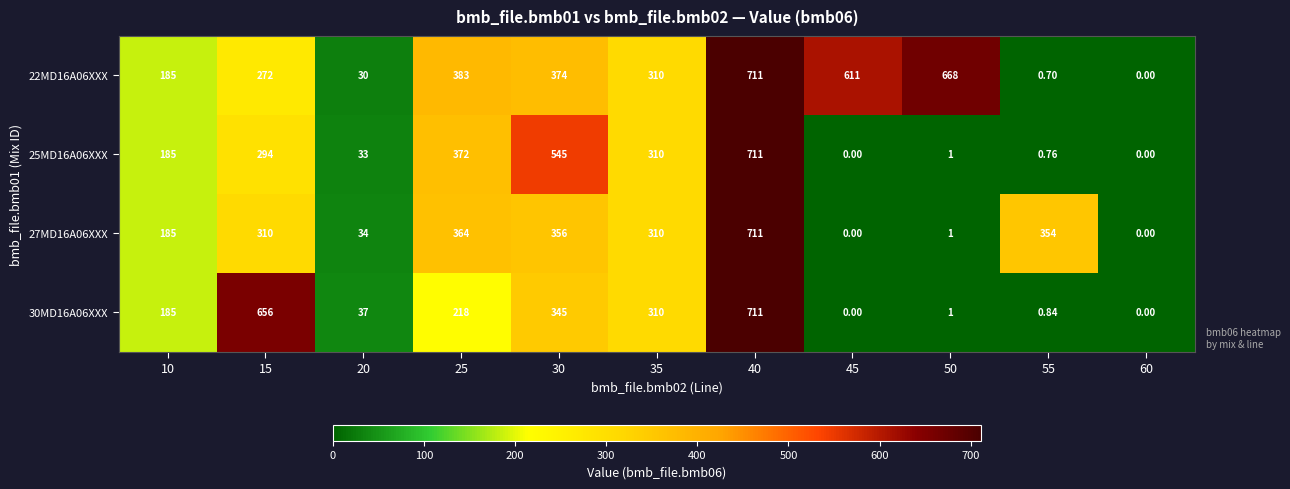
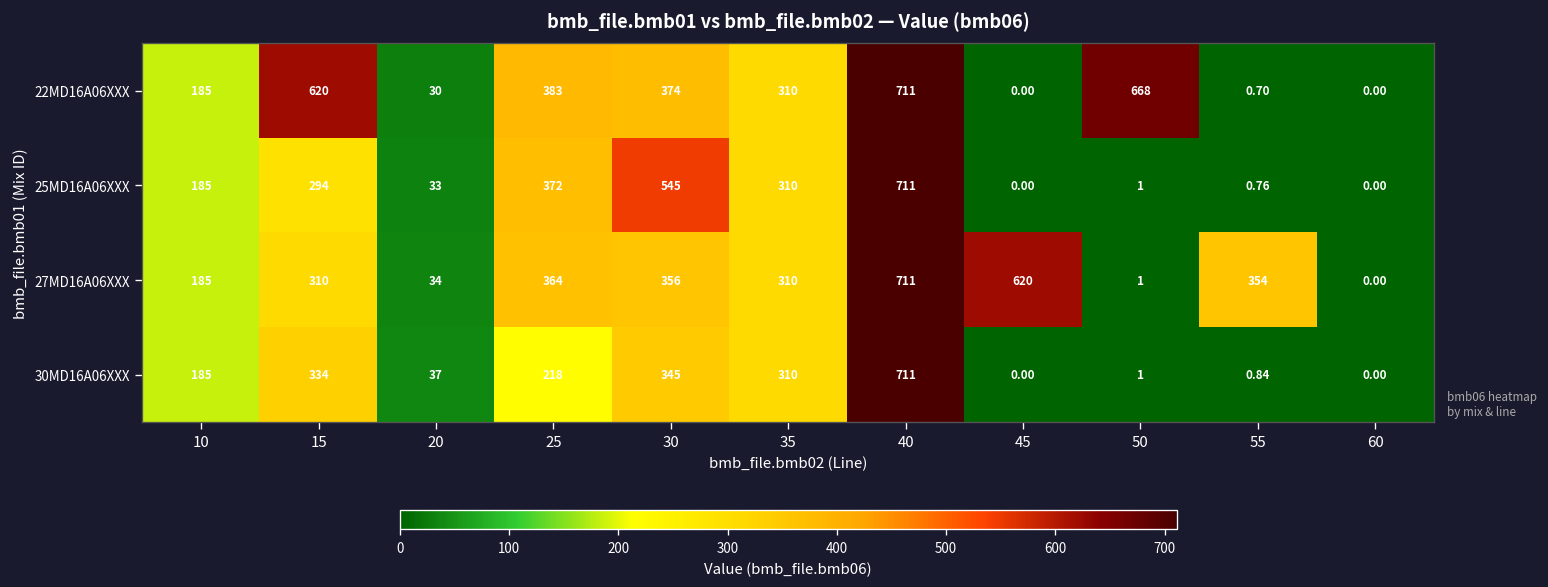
  {
    "22MD16A06XXX": {
      "10": 185,
-     "15": 272,
+     "15": 620,
      "20": 30,
      "25": 383,
      "30": 374,
      "35": 310,
      "40": 711,
-     "45": 611,
+     "45": 0.00,
      "50": 668,
      "55": 0.70,
      "60": 0.00
    },
    "25MD16A06XXX": {
      "10": 185,
      "15": 294,
      "20": 33,
      "25": 372,
      "30": 545,
      "35": 310,
      "40": 711,
      "45": 0.00,
      "50": 1,
      "55": 0.76,
      "60": 0.00
    },
    "27MD16A06XXX": {
      "10": 185,
      "15": 310,
      "20": 34,
      "25": 364,
      "30": 356,
      "35": 310,
      "40": 711,
-     "45": 0.00,
+     "45": 620,
      "50": 1,
      "55": 354,
      "60": 0.00
    },
    "30MD16A06XXX": {
      "10": 185,
-     "15": 656,
+     "15": 334,
      "20": 37,
      "25": 218,
      "30": 345,
      "35": 310,
      "40": 711,
      "45": 0.00,
      "50": 1,
      "55": 0.84,
      "60": 0.00
    }
  }
